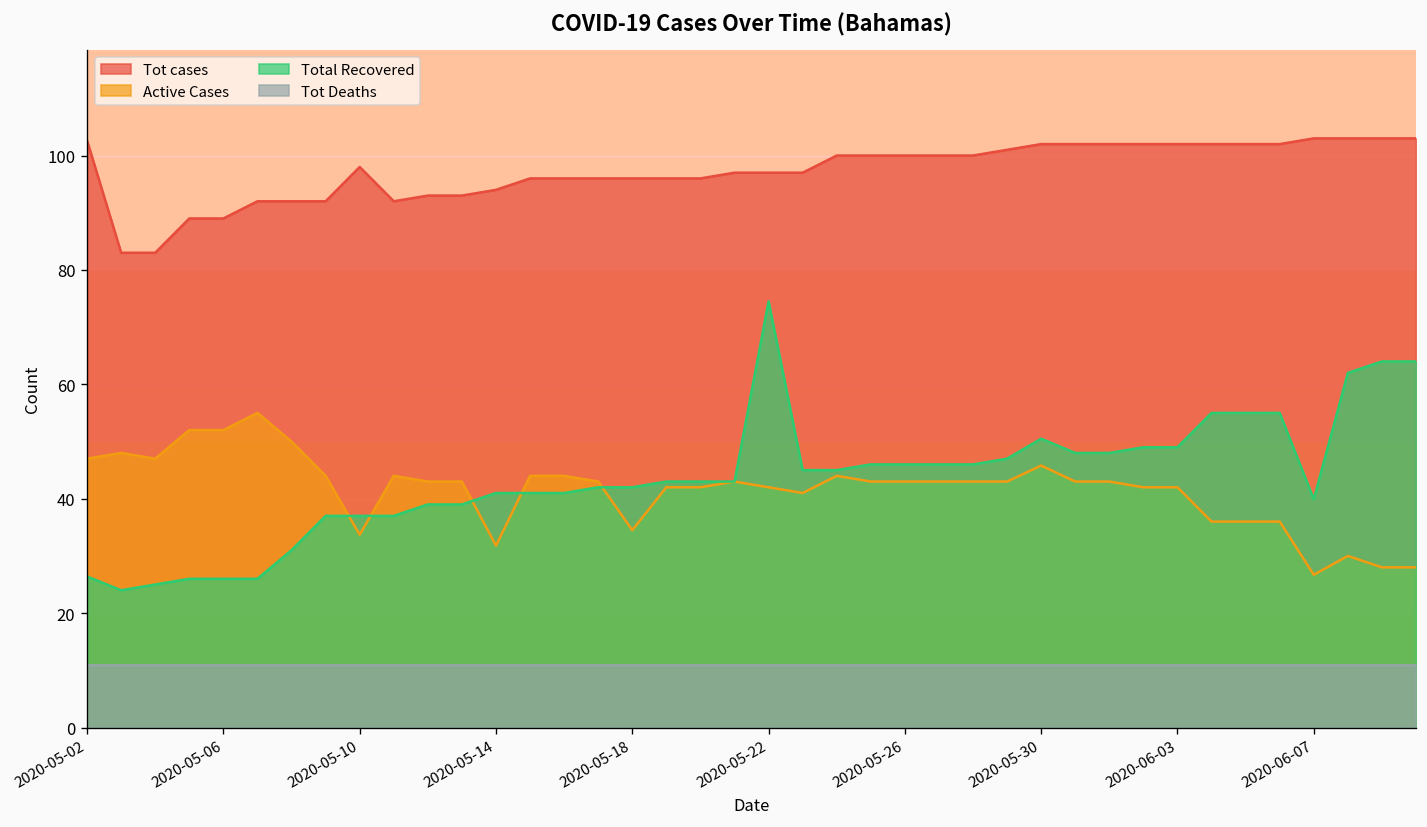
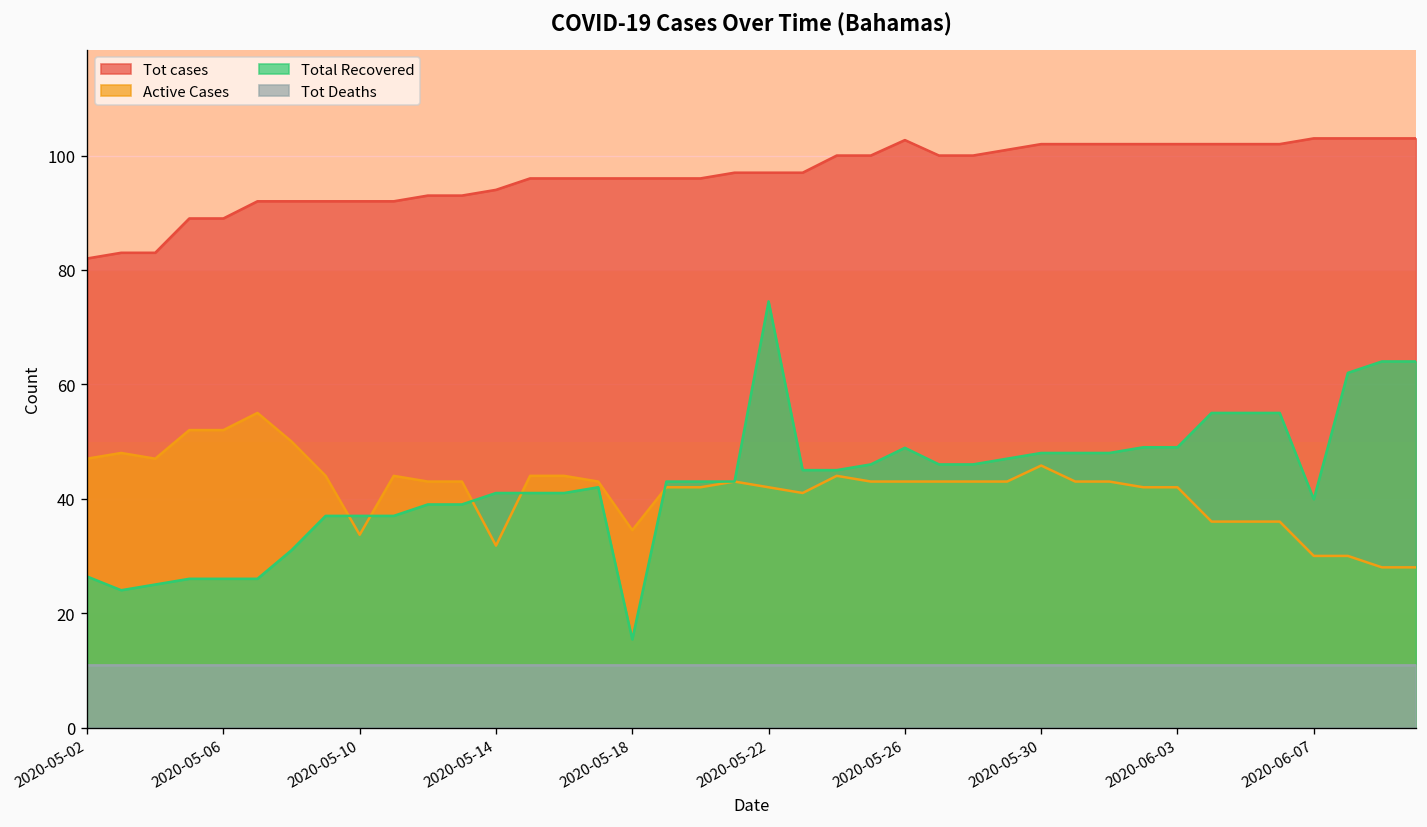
  {
    "Tot cases": {
-     "2020-05-02": 103,
+     "2020-05-02": 82,
      "2020-05-06": 89,
-     "2020-05-10": 98,
+     "2020-05-10": 92,
      "2020-05-14": 94,
      "2020-05-18": 96,
      "2020-05-22": 97,
-     "2020-05-26": 100,
+     "2020-05-26": 103,
      "2020-05-30": 102,
      "2020-06-03": 102,
      "2020-06-07": 103
    },
    "Active Cases": {
      "2020-05-02": 47,
      "2020-05-06": 52,
      "2020-05-10": 34,
      "2020-05-14": 32,
      "2020-05-18": 35,
      "2020-05-22": 42,
      "2020-05-26": 43,
      "2020-05-30": 46,
      "2020-06-03": 42,
-     "2020-06-07": 27
+     "2020-06-07": 30
    },
    "Total Recovered": {
      "2020-05-02": 26,
      "2020-05-06": 26,
      "2020-05-10": 37,
      "2020-05-14": 41,
-     "2020-05-18": 42,
+     "2020-05-18": 15,
      "2020-05-22": 75,
-     "2020-05-26": 46,
-     "2020-05-30": 51,
+     "2020-05-26": 49,
+     "2020-05-30": 48,
      "2020-06-03": 49,
      "2020-06-07": 40
    },
    "Tot Deaths": {
      "2020-05-02": 11,
      "2020-05-06": 11,
      "2020-05-10": 11,
      "2020-05-14": 11,
      "2020-05-18": 11,
      "2020-05-22": 11,
      "2020-05-26": 11,
      "2020-05-30": 11,
      "2020-06-03": 11,
      "2020-06-07": 11
    }
  }
